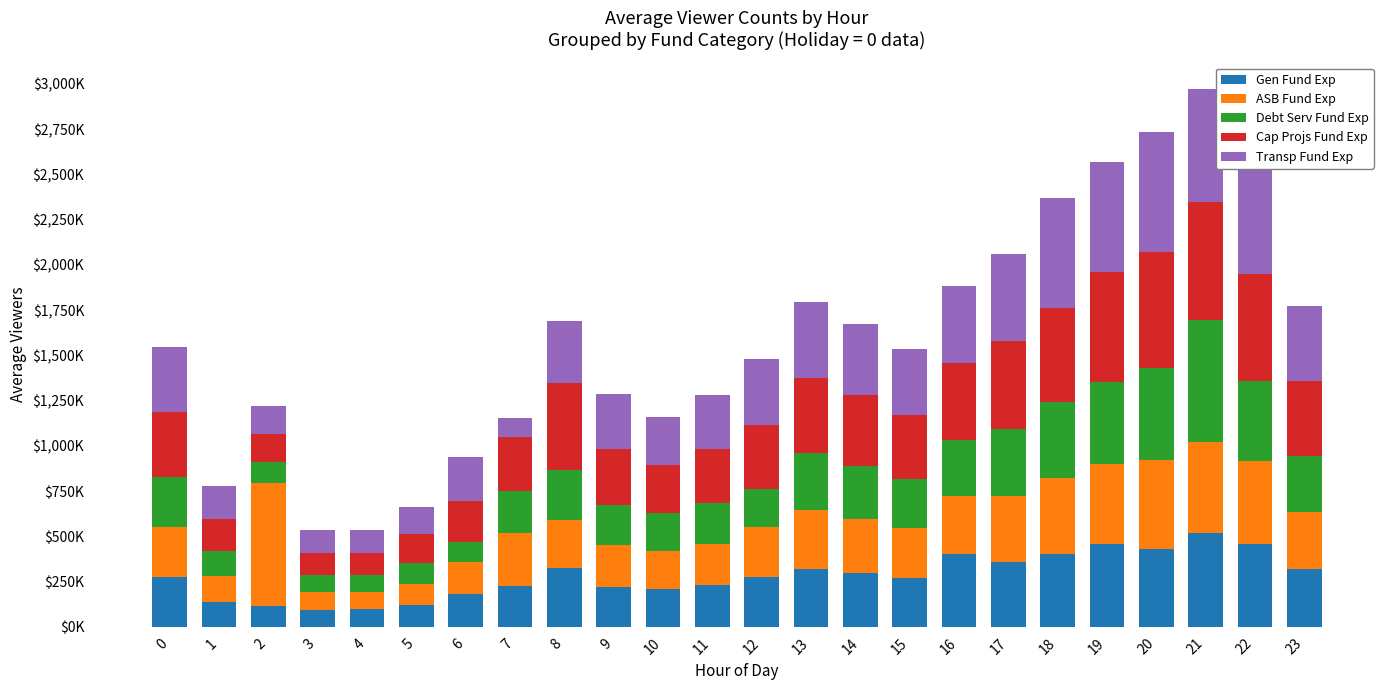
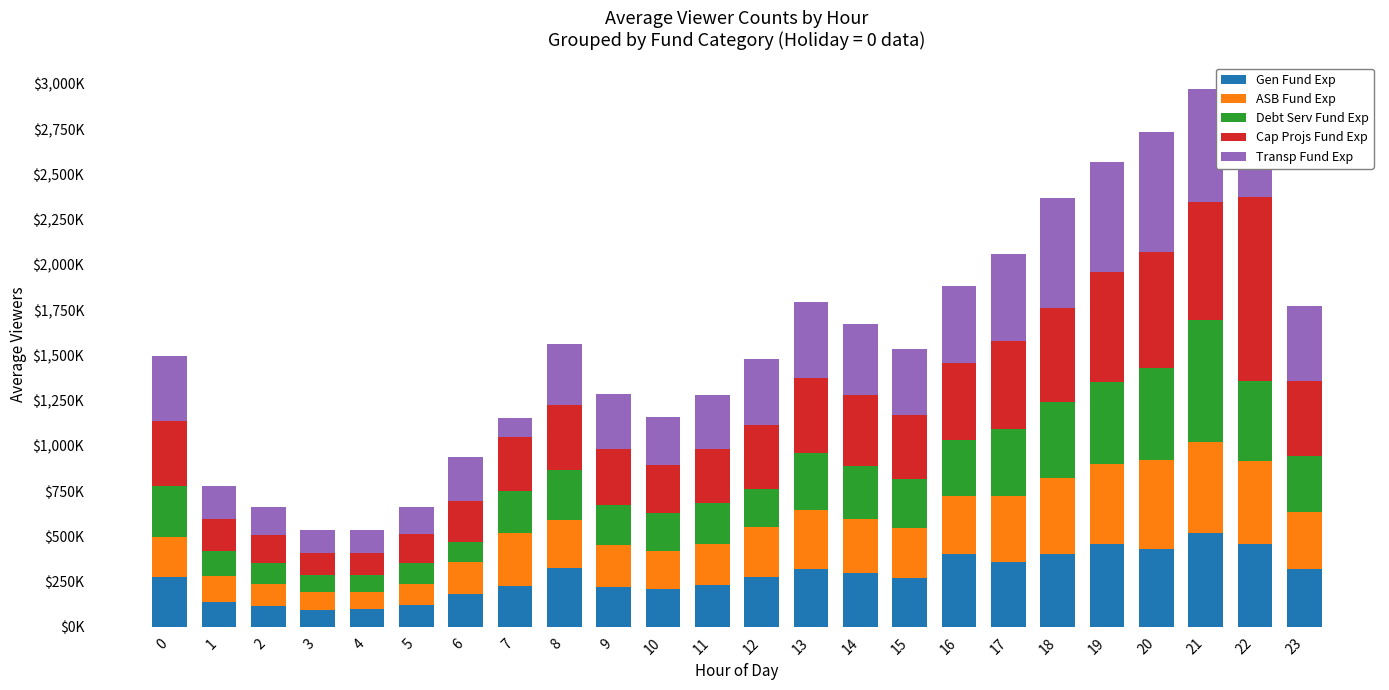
  {
    "Gen Fund Exp": {
      "0": "$280,000",
      "1": "$140,000",
      "2": "$120,000",
      "3": "$90,000",
      "4": "$100,000",
      "5": "$120,000",
      "6": "$180,000",
      "7": "$230,000",
      "8": "$330,000",
      "9": "$220,000",
      "10": "$210,000",
      "11": "$230,000",
      "12": "$280,000",
      "13": "$320,000",
      "14": "$300,000",
      "15": "$270,000",
      "16": "$400,000",
      "17": "$360,000",
      "18": "$400,000",
      "19": "$460,000",
      "20": "$430,000",
      "21": "$520,000",
      "22": "$460,000",
      "23": "$320,000"
    },
    "ASB Fund Exp": {
-     "0": "$270,000",
+     "0": "$220,000",
      "1": "$140,000",
-     "2": "$680,000",
+     "2": "$120,000",
      "3": "$100,000",
      "4": "$100,000",
      "5": "$120,000",
      "6": "$180,000",
      "7": "$290,000",
      "8": "$260,000",
      "9": "$230,000",
      "10": "$210,000",
      "11": "$230,000",
      "12": "$270,000",
      "13": "$330,000",
      "14": "$300,000",
      "15": "$270,000",
      "16": "$320,000",
      "17": "$360,000",
      "18": "$420,000",
      "19": "$440,000",
      "20": "$490,000",
      "21": "$500,000",
      "22": "$460,000",
      "23": "$320,000"
    },
    "Debt Serv Fund Exp": {
      "0": "$280,000",
      "1": "$140,000",
      "2": "$120,000",
      "3": "$90,000",
      "4": "$100,000",
      "5": "$120,000",
      "6": "$110,000",
      "7": "$230,000",
      "8": "$280,000",
      "9": "$220,000",
      "10": "$210,000",
      "11": "$220,000",
      "12": "$210,000",
      "13": "$320,000",
      "14": "$290,000",
      "15": "$270,000",
      "16": "$310,000",
      "17": "$370,000",
      "18": "$420,000",
      "19": "$450,000",
      "20": "$510,000",
      "21": "$680,000",
      "22": "$440,000",
      "23": "$310,000"
    },
    "Cap Projs Fund Exp": {
      "0": "$360,000",
      "1": "$180,000",
      "2": "$160,000",
      "3": "$120,000",
      "4": "$120,000",
      "5": "$160,000",
      "6": "$230,000",
      "7": "$300,000",
-     "8": "$480,000",
+     "8": "$360,000",
      "9": "$310,000",
      "10": "$270,000",
      "11": "$300,000",
      "12": "$350,000",
      "13": "$410,000",
      "14": "$390,000",
      "15": "$350,000",
      "16": "$420,000",
      "17": "$490,000",
      "18": "$520,000",
      "19": "$610,000",
      "20": "$640,000",
      "21": "$650,000",
-     "22": "$590,000",
+     "22": "$1,020,000",
      "23": "$420,000"
    },
    "Transp Fund Exp": {
      "0": "$360,000",
      "1": "$180,000",
      "2": "$150,000",
      "3": "$130,000",
      "4": "$130,000",
      "5": "$150,000",
      "6": "$240,000",
      "7": "$110,000",
      "8": "$340,000",
      "9": "$300,000",
      "10": "$260,000",
      "11": "$290,000",
      "12": "$360,000",
      "13": "$420,000",
      "14": "$390,000",
      "15": "$370,000",
      "16": "$420,000",
      "17": "$480,000",
      "18": "$610,000",
      "19": "$610,000",
      "20": "$660,000",
      "21": "$630,000",
      "23": "$410,000"
    }
  }
